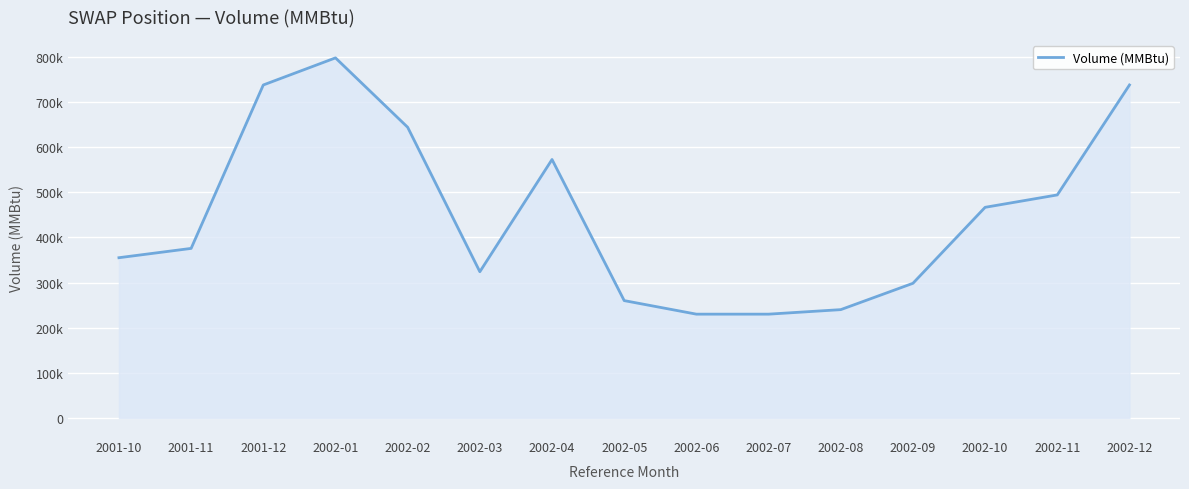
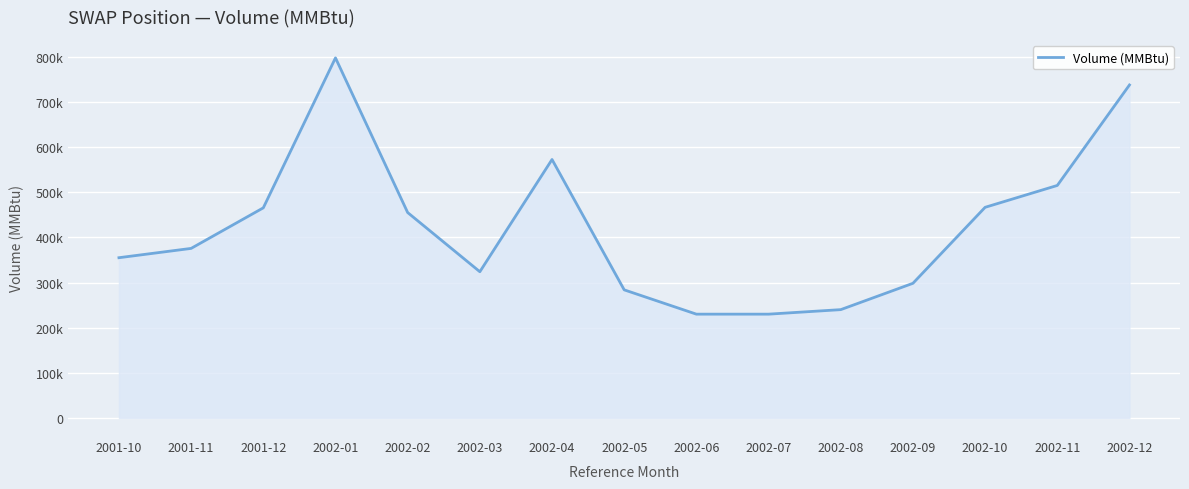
  {
    "2001-10": 360000,
    "2001-11": 380000,
-   "2001-12": 740000,
+   "2001-12": 470000,
    "2002-01": 800000,
-   "2002-02": 640000,
+   "2002-02": 460000,
    "2002-03": 320000,
    "2002-04": 570000,
-   "2002-05": 260000,
+   "2002-05": 280000,
    "2002-06": 230000,
    "2002-07": 230000,
    "2002-08": 240000,
    "2002-09": 300000,
    "2002-10": 470000,
-   "2002-11": 490000,
+   "2002-11": 520000,
    "2002-12": 740000
  }
